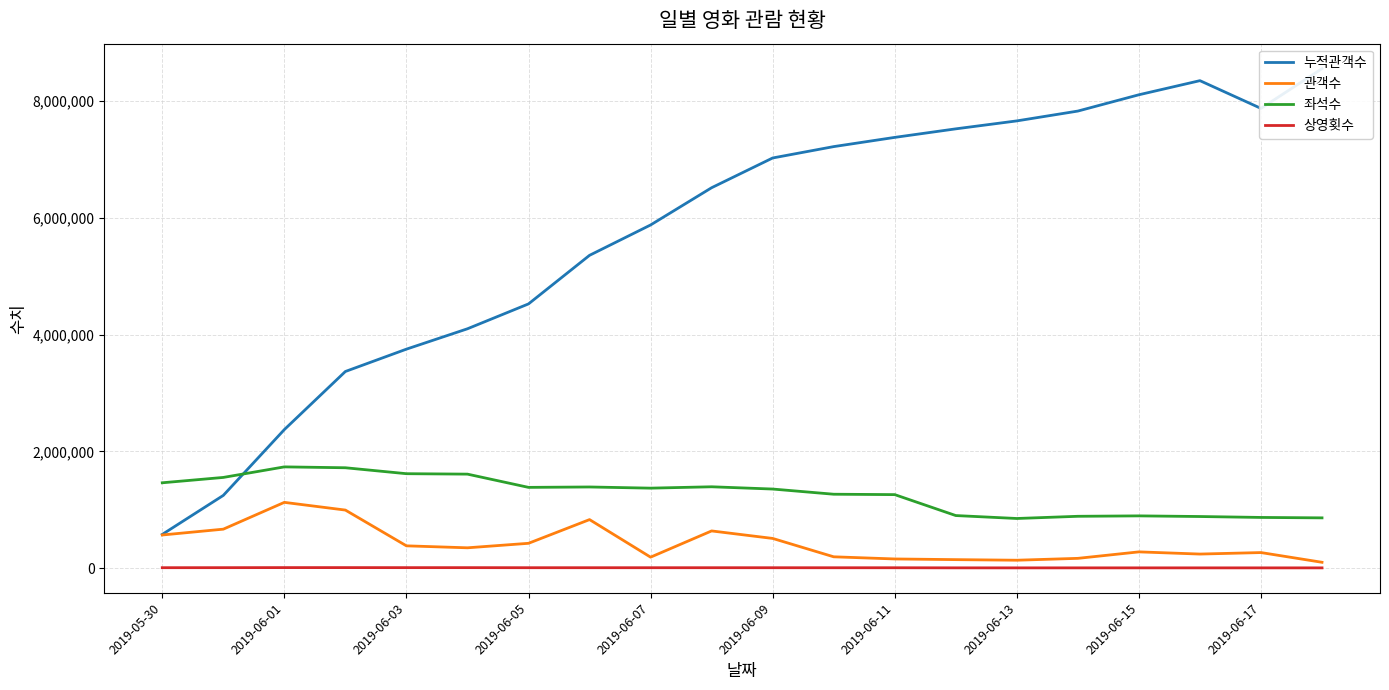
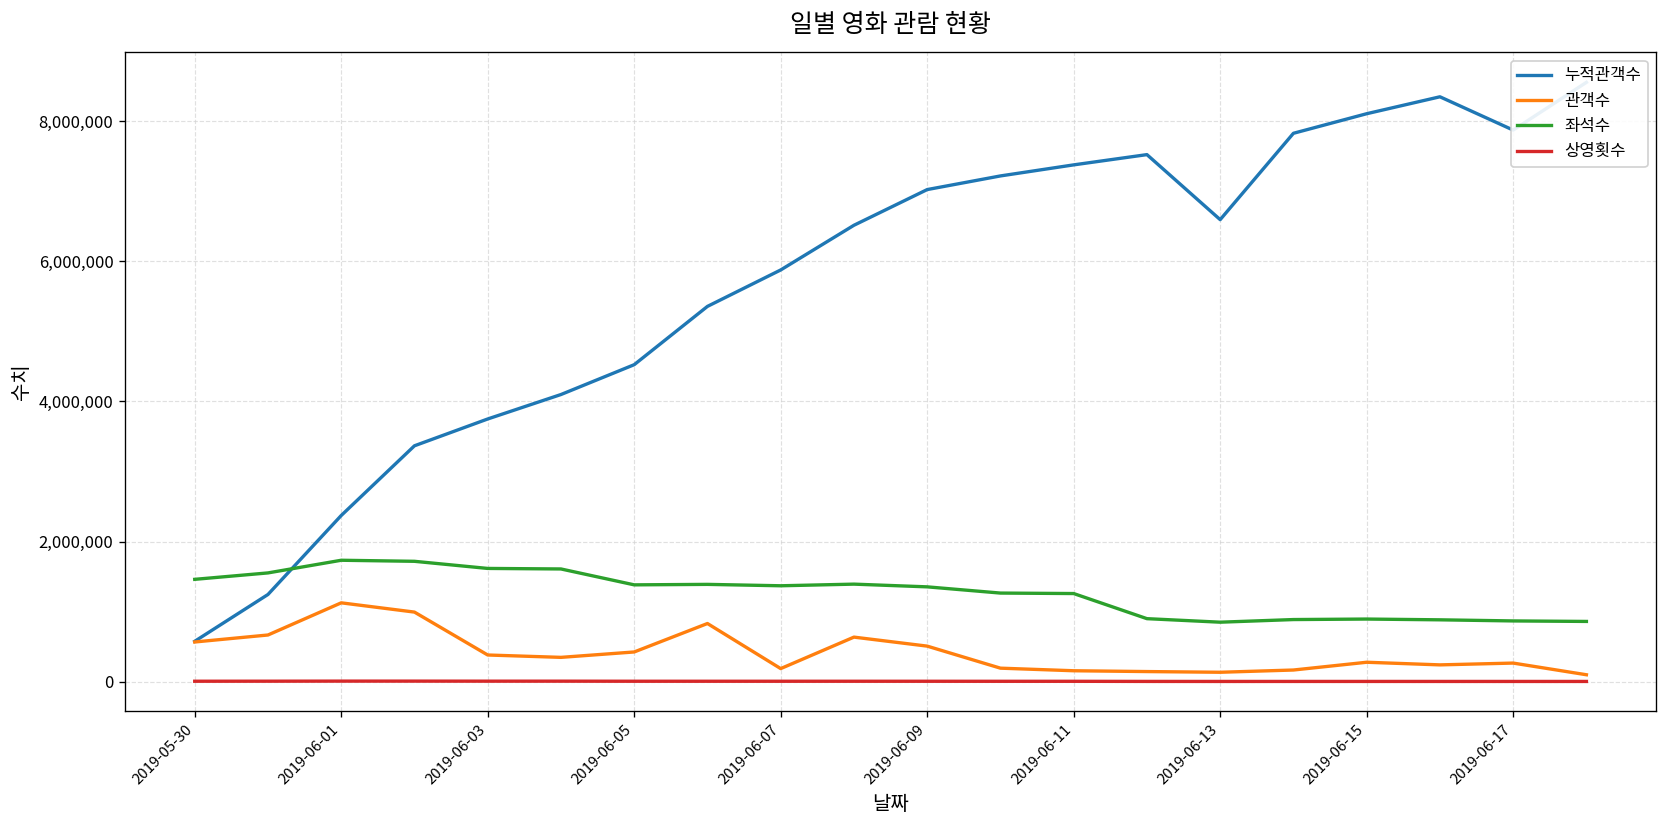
  {
    "누적관객수": {
      "2019-06-01": "2,400,000",
      "2019-06-03": "3,700,000",
      "2019-06-05": "4,500,000",
      "2019-06-07": "5,900,000",
      "2019-06-09": "7,000,000",
      "2019-06-11": "7,400,000",
-     "2019-06-13": "7,700,000",
+     "2019-06-13": "6,600,000",
      "2019-06-15": "8,100,000"
    },
    "관객수": {
      "2019-06-01": "1,100,000",
      "2019-06-03": "400,000",
      "2019-06-05": "400,000",
      "2019-06-07": "200,000",
      "2019-06-09": "500,000",
      "2019-06-11": "200,000",
      "2019-06-13": "100,000",
      "2019-06-15": "300,000",
      "2019-06-17": "300,000"
    },
    "좌석수": {
      "2019-05-30": "1,500,000",
      "2019-06-01": "1,700,000",
      "2019-06-03": "1,600,000",
      "2019-06-05": "1,400,000",
      "2019-06-07": "1,400,000",
      "2019-06-09": "1,400,000",
      "2019-06-11": "1,300,000",
      "2019-06-13": "900,000",
      "2019-06-15": "900,000",
      "2019-06-17": "900,000"
    },
    "상영횟수": {
      "2019-05-30": "0",
      "2019-06-01": "0",
      "2019-06-03": "0",
      "2019-06-05": "0",
      "2019-06-07": "0",
      "2019-06-09": "0",
      "2019-06-11": "0",
      "2019-06-13": "0",
      "2019-06-15": "0",
      "2019-06-17": "0"
    }
  }
